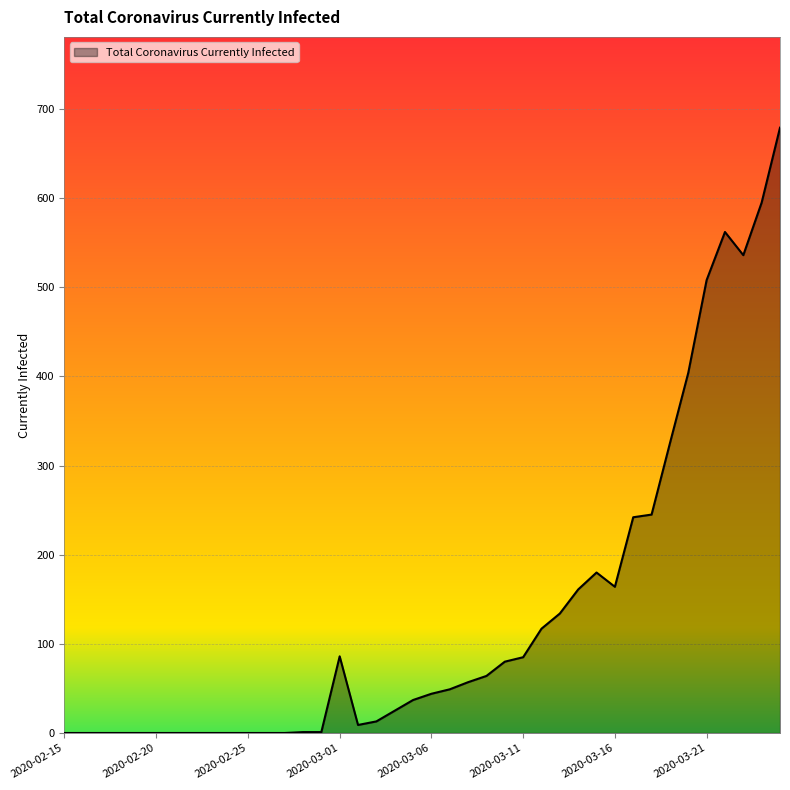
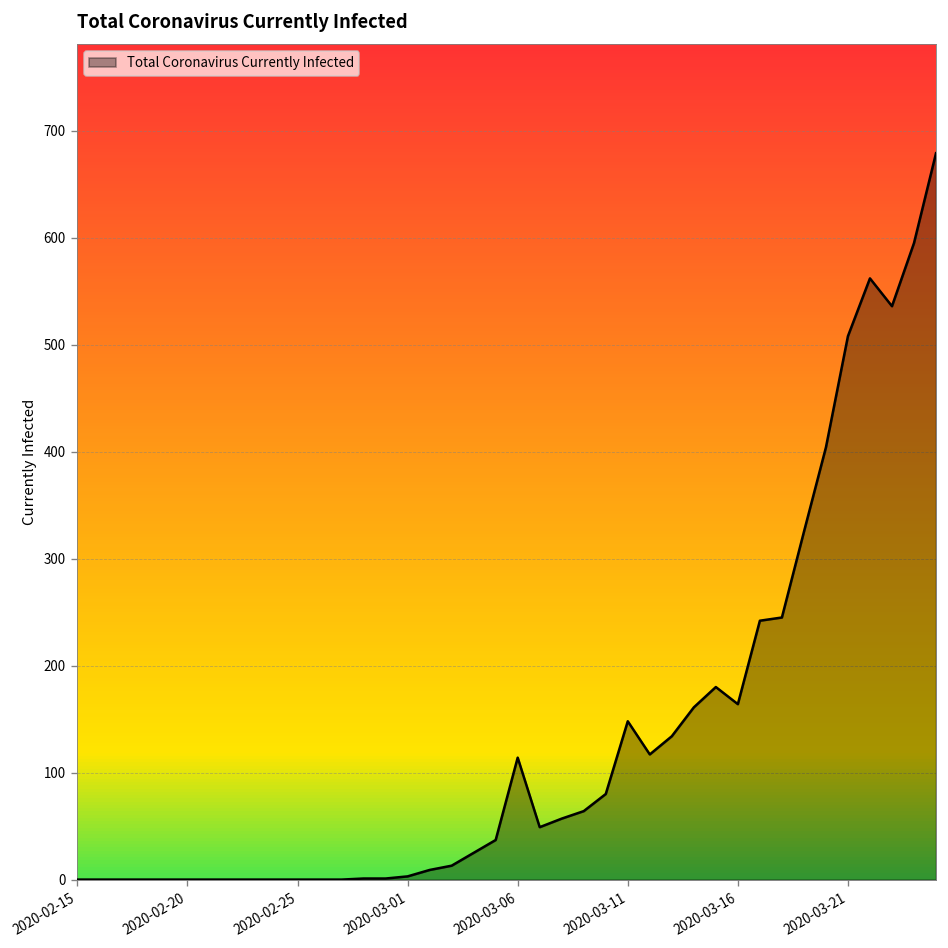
  {
    "2020-02-15": 0,
    "2020-02-20": 0,
    "2020-02-25": 0,
-   "2020-03-01": 90,
-   "2020-03-06": 40,
-   "2020-03-11": 90,
+   "2020-03-01": 0,
+   "2020-03-06": 110,
+   "2020-03-11": 150,
    "2020-03-16": 160,
    "2020-03-21": 510
  }
